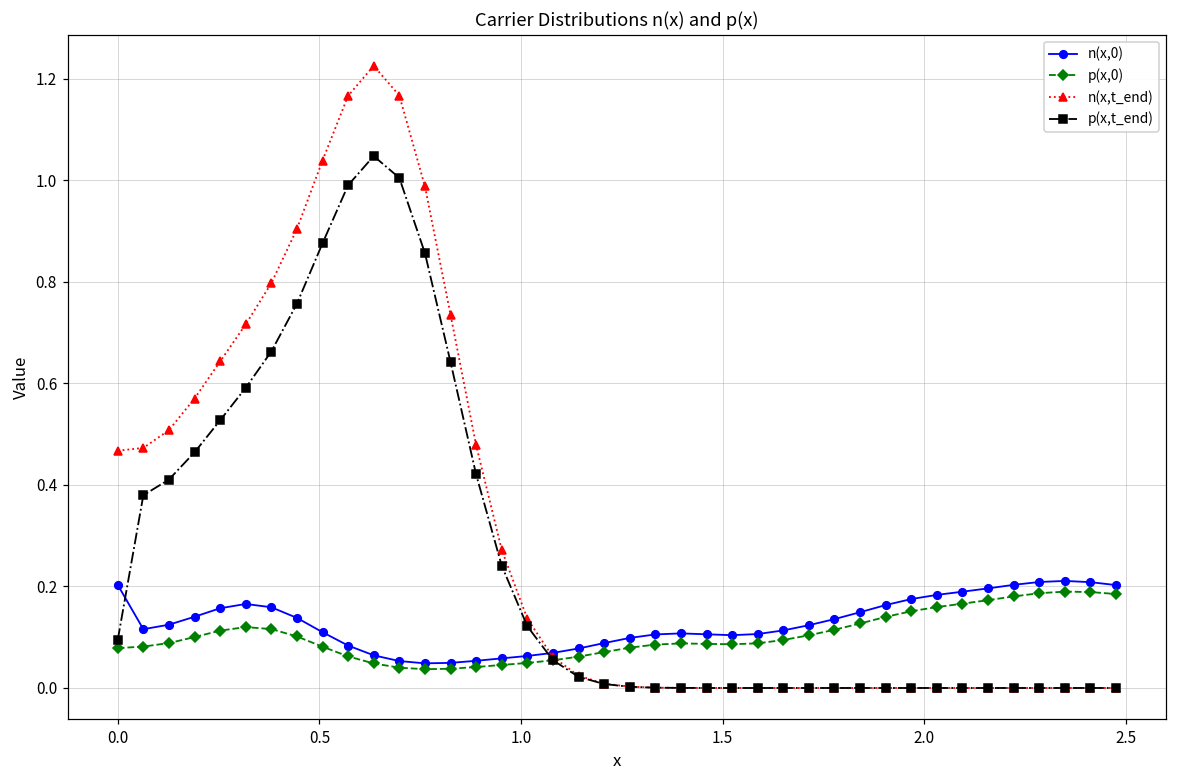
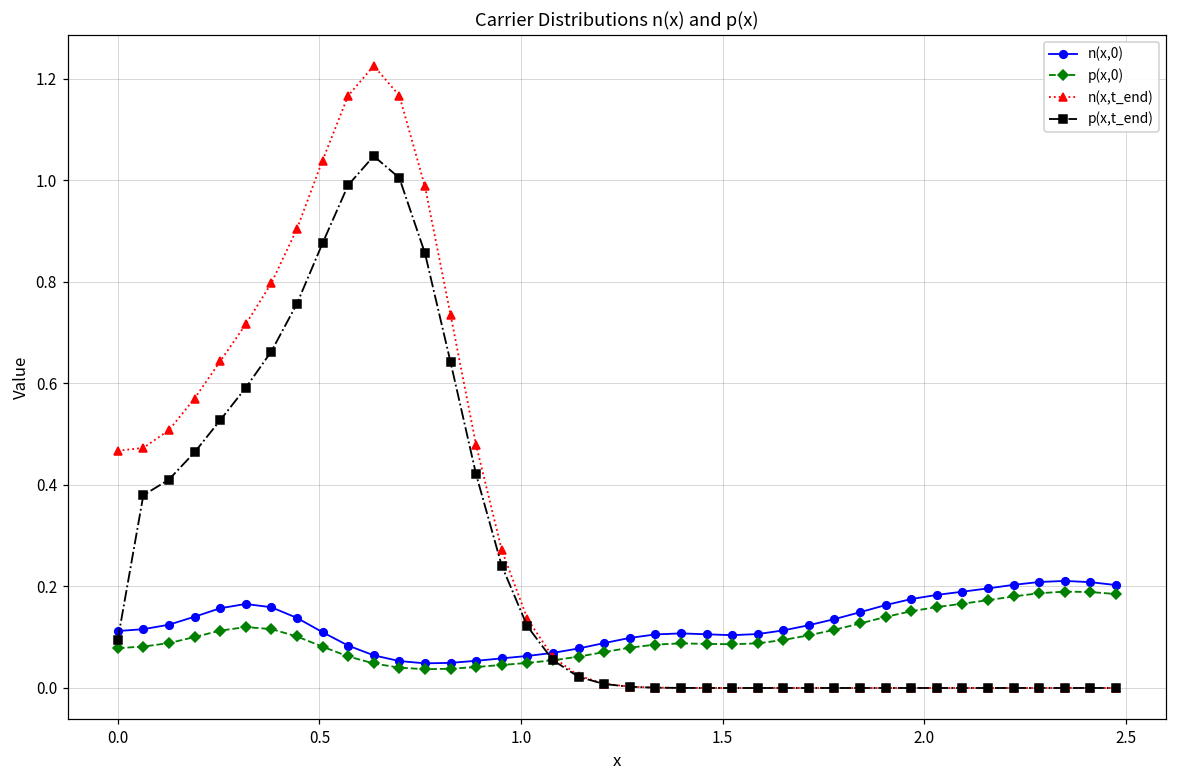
  {
    "n(x,0)": {
-     "0.0": 0.20
+     "0.0": 0.11
    },
    "p(x,0)": {
      "0.0": 0.08
    },
    "n(x,t_end)": {
      "0.0": 0.47
    },
    "p(x,t_end)": {
      "0.0": 0.09
    }
  }
